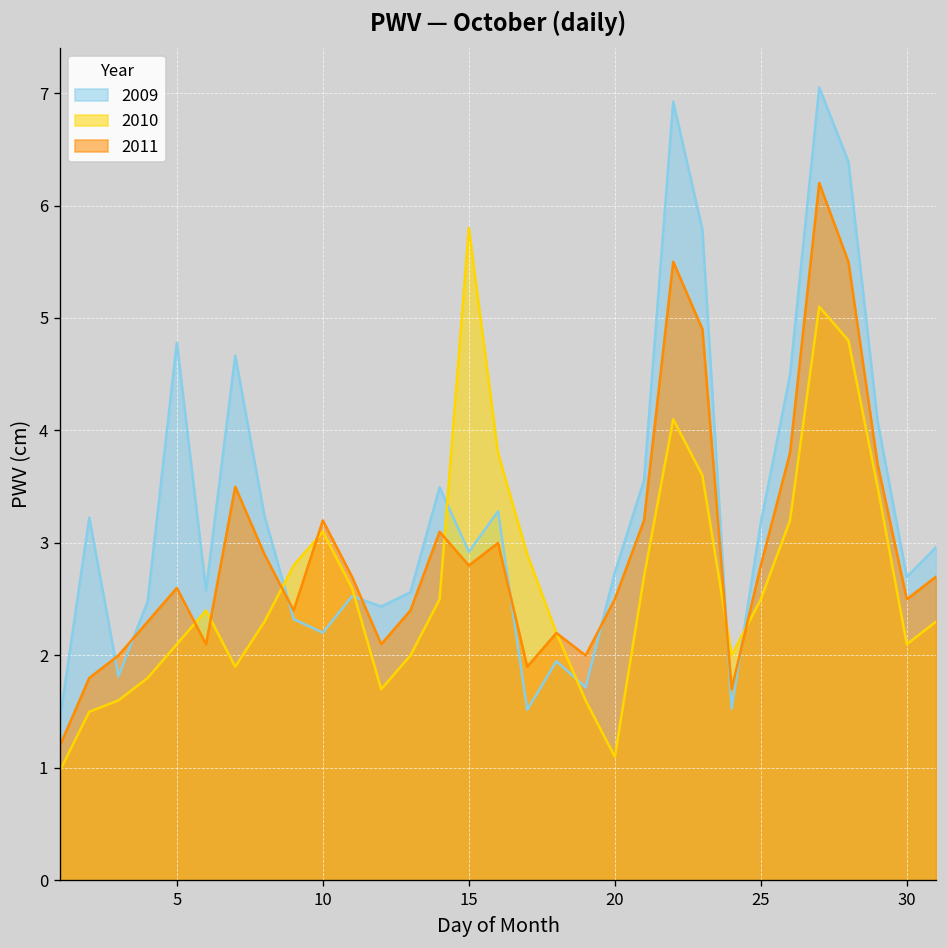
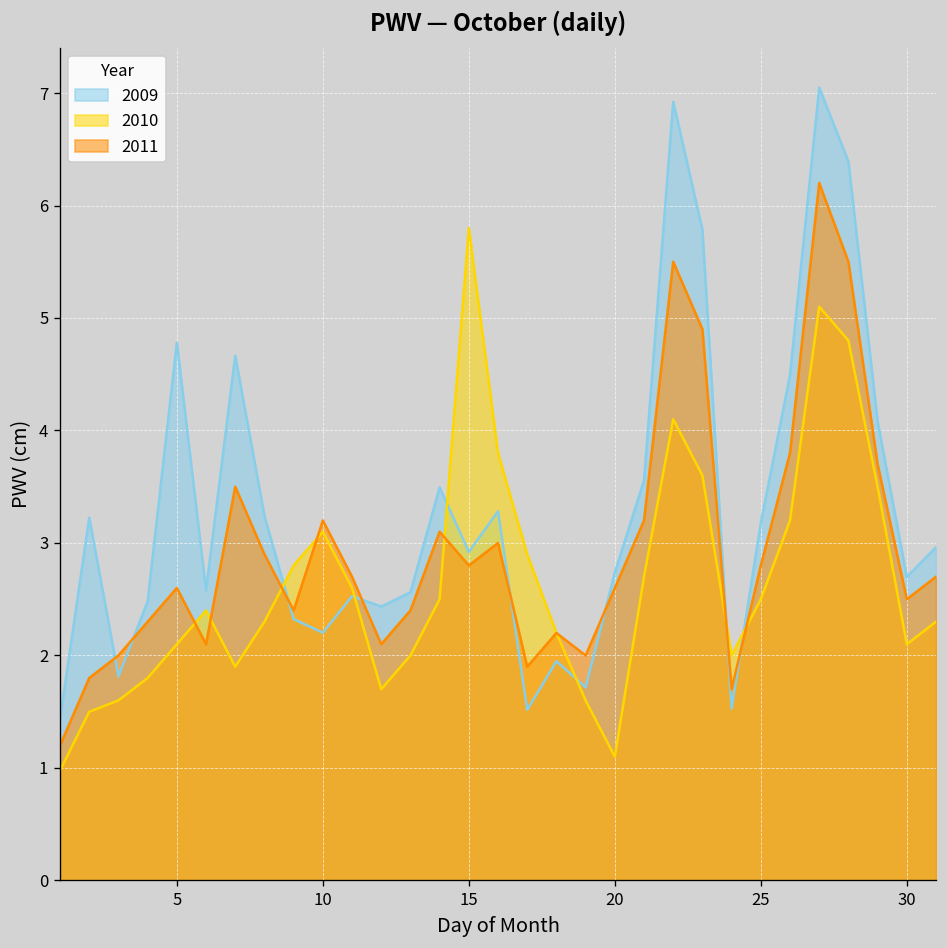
  {
    "2009": {
      "5": 4.8,
      "10": 2.2,
      "15": 2.9,
      "20": 2.7,
      "25": 3.2,
      "30": 2.7
    },
    "2010": {
      "5": 2.1,
      "10": 3.1,
      "15": 5.8,
      "20": 1.1,
      "25": 2.5,
      "30": 2.1
    },
    "2011": {
      "5": 2.6,
      "10": 3.2,
      "15": 2.8,
-     "20": 2.5,
+     "20": 2.6,
      "25": 2.8,
      "30": 2.5
    }
  }
